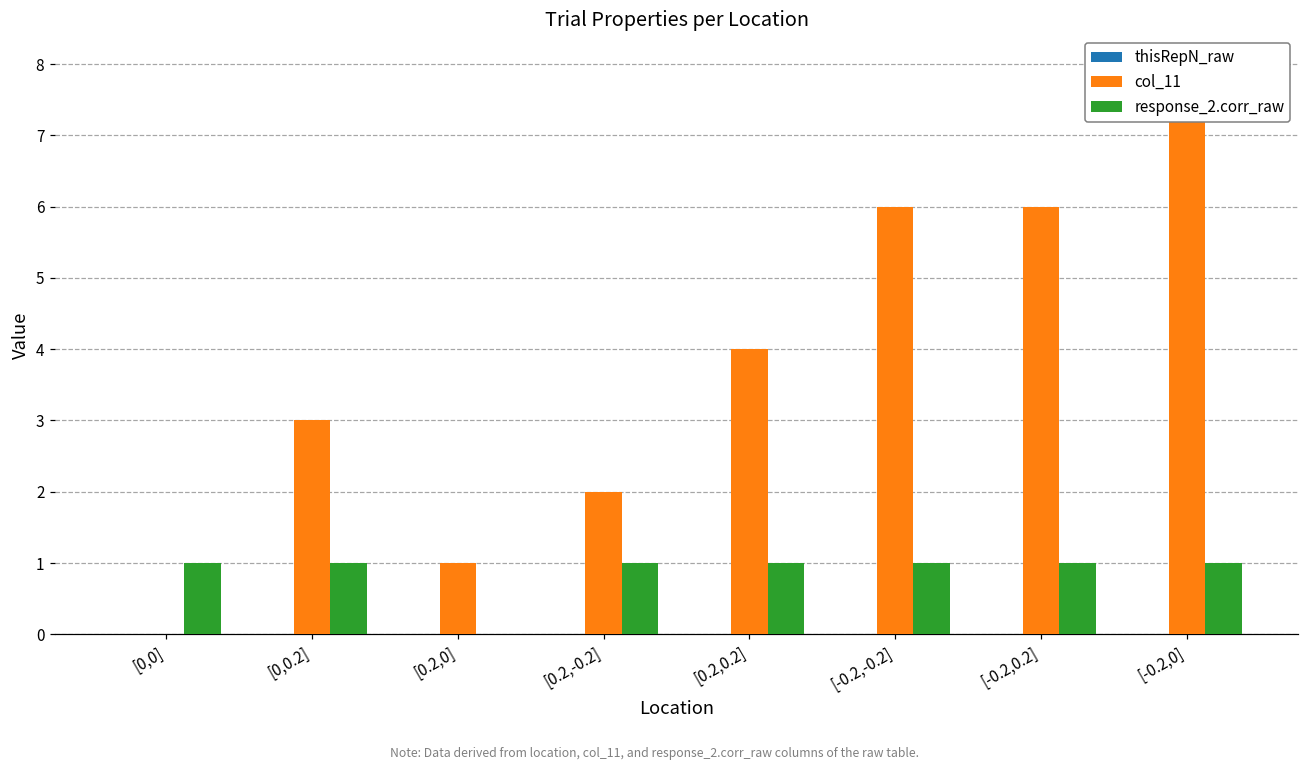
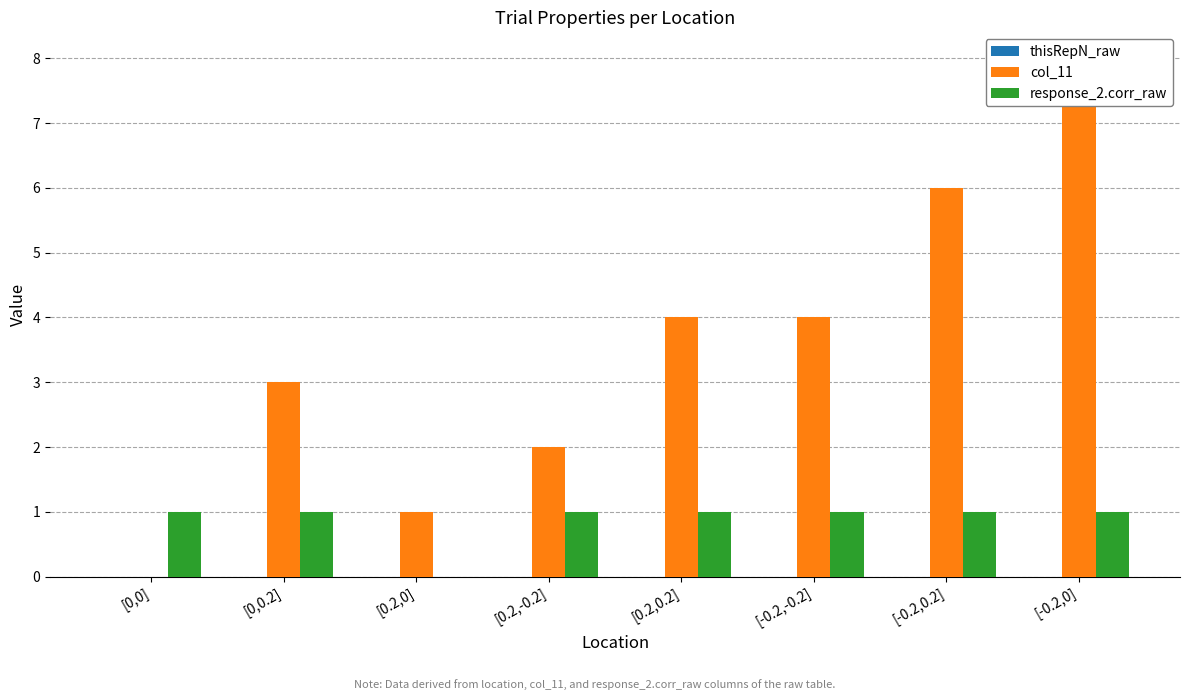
  {
    "thisRepN_raw": {
      "[0,0]": 0,
      "[0,0.2]": 0,
      "[0.2,0]": 0,
      "[0.2,-0.2]": 0,
      "[0.2,0.2]": 0,
      "[-0.2,-0.2]": 0,
      "[-0.2,0.2]": 0,
      "[-0.2,0]": 0
    },
    "col_11": {
      "[0,0]": 0,
      "[0,0.2]": 3,
      "[0.2,0]": 1,
      "[0.2,-0.2]": 2,
      "[0.2,0.2]": 4,
-     "[-0.2,-0.2]": 6,
+     "[-0.2,-0.2]": 4,
      "[-0.2,0.2]": 6
    },
    "response_2.corr_raw": {
      "[0,0]": 1,
      "[0,0.2]": 1,
      "[0.2,0]": 0,
      "[0.2,-0.2]": 1,
      "[0.2,0.2]": 1,
      "[-0.2,-0.2]": 1,
      "[-0.2,0.2]": 1,
      "[-0.2,0]": 1
    }
  }
